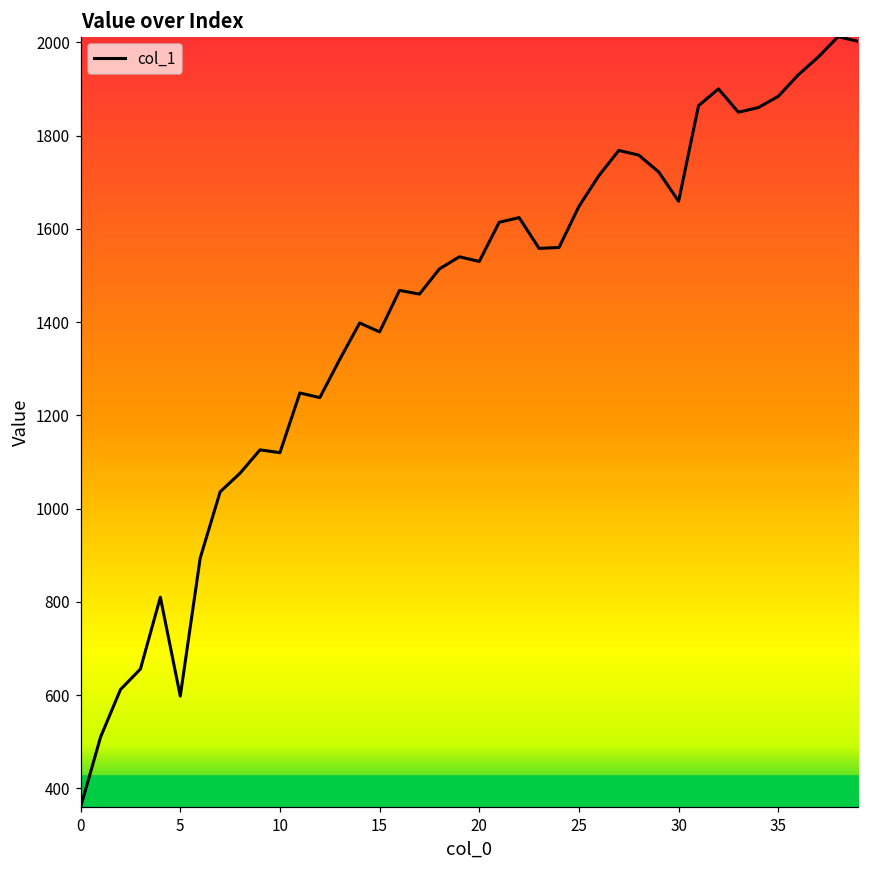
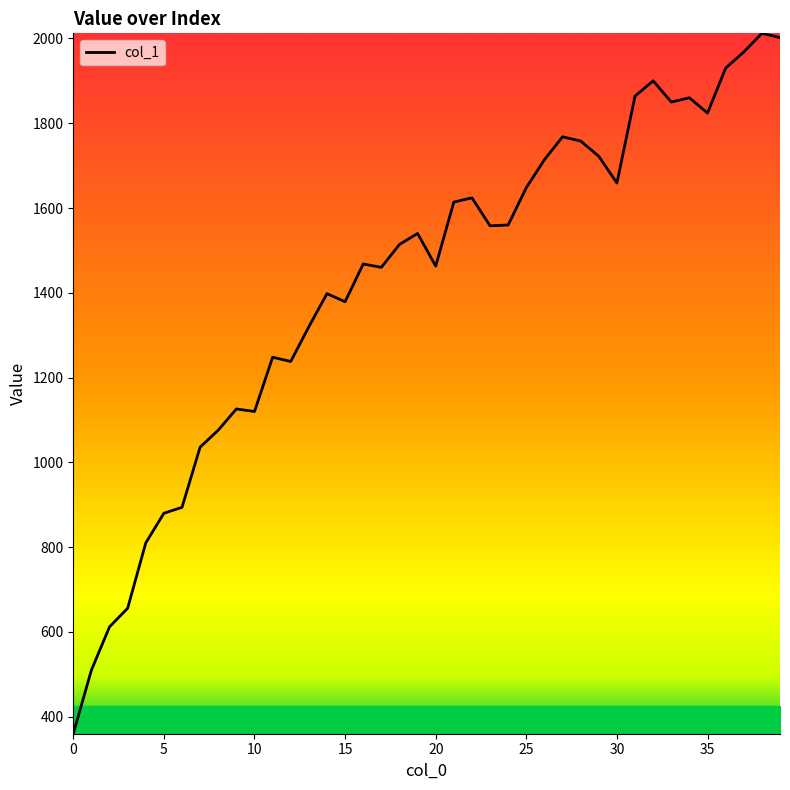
  {
    "col_1": {
      "0": 360,
-     "5": 600,
-     "20": 1530,
-     "35": 1880
+     "5": 880,
+     "20": 1460,
+     "35": 1820
    }
  }
